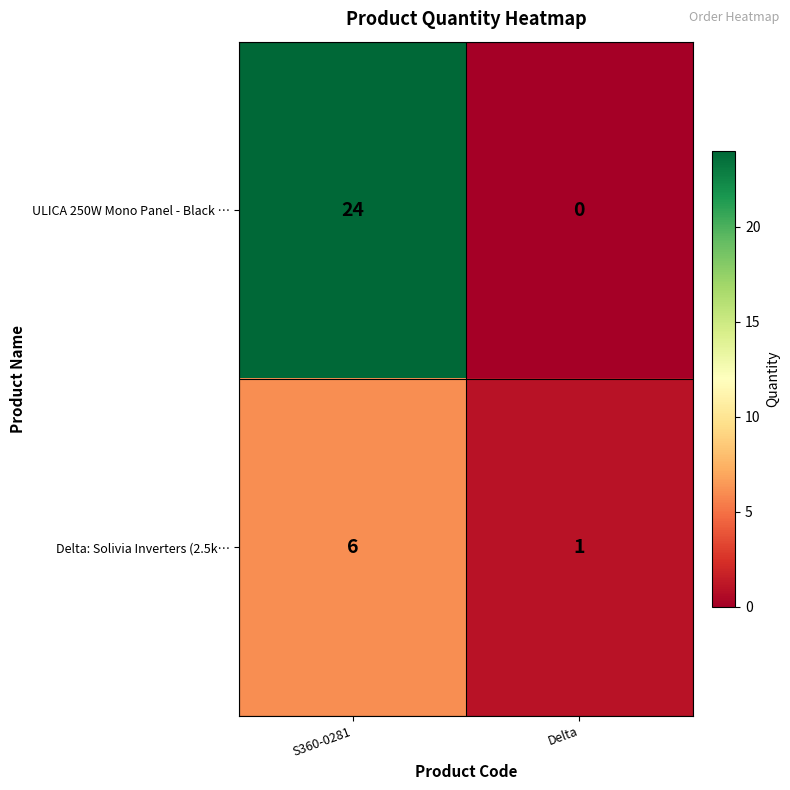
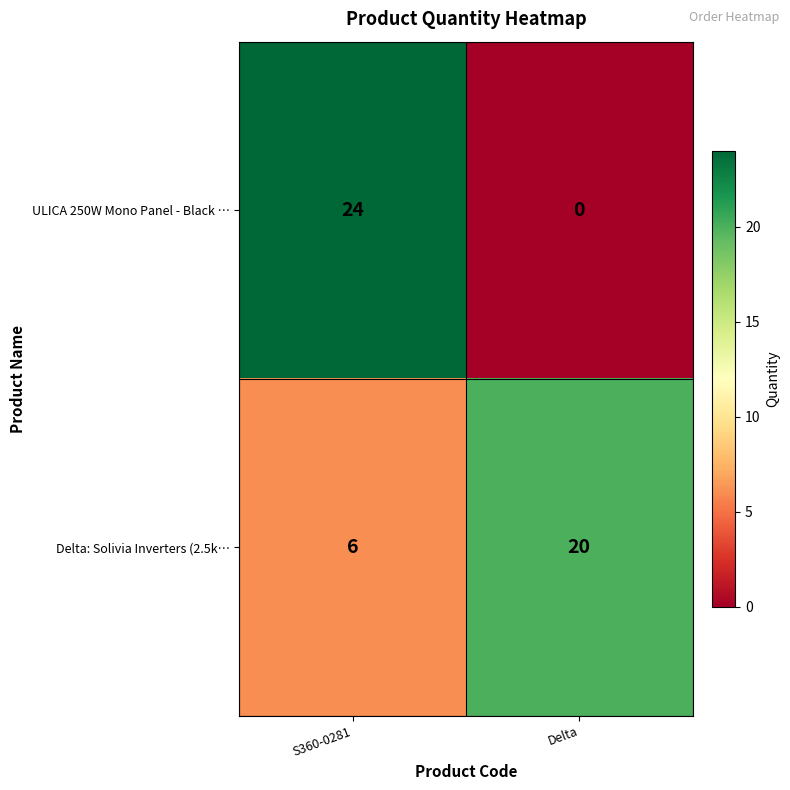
  {
    "ULICA 250W Mono Panel - Black …": {
      "S360-0281": 24,
      "Delta": 0
    },
    "Delta: Solivia Inverters (2.5k…": {
      "S360-0281": 6,
-     "Delta": 1
+     "Delta": 20
    }
  }
